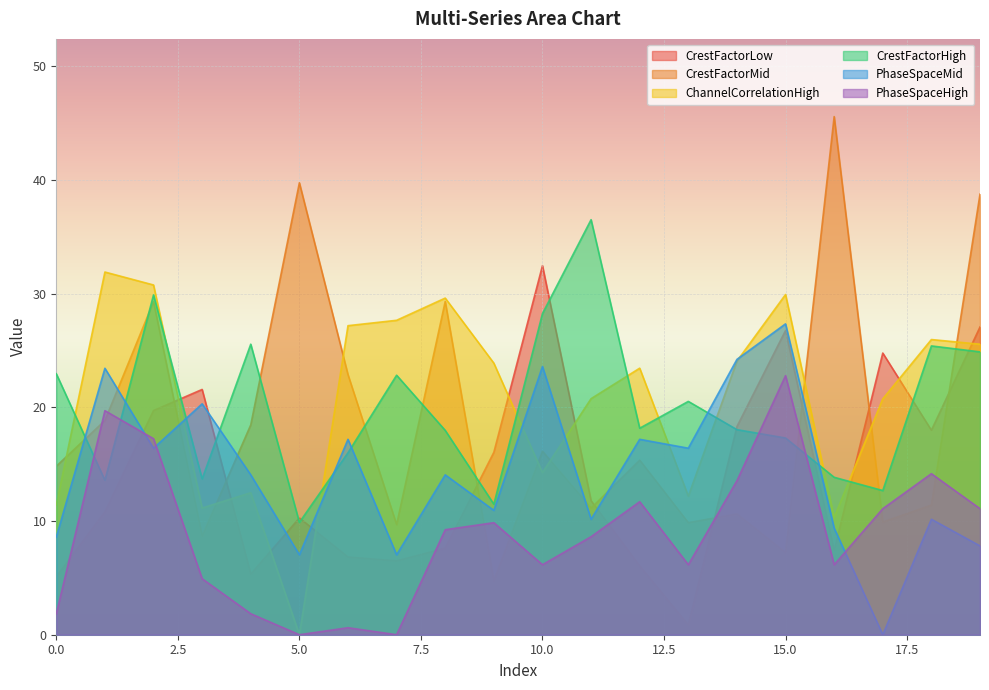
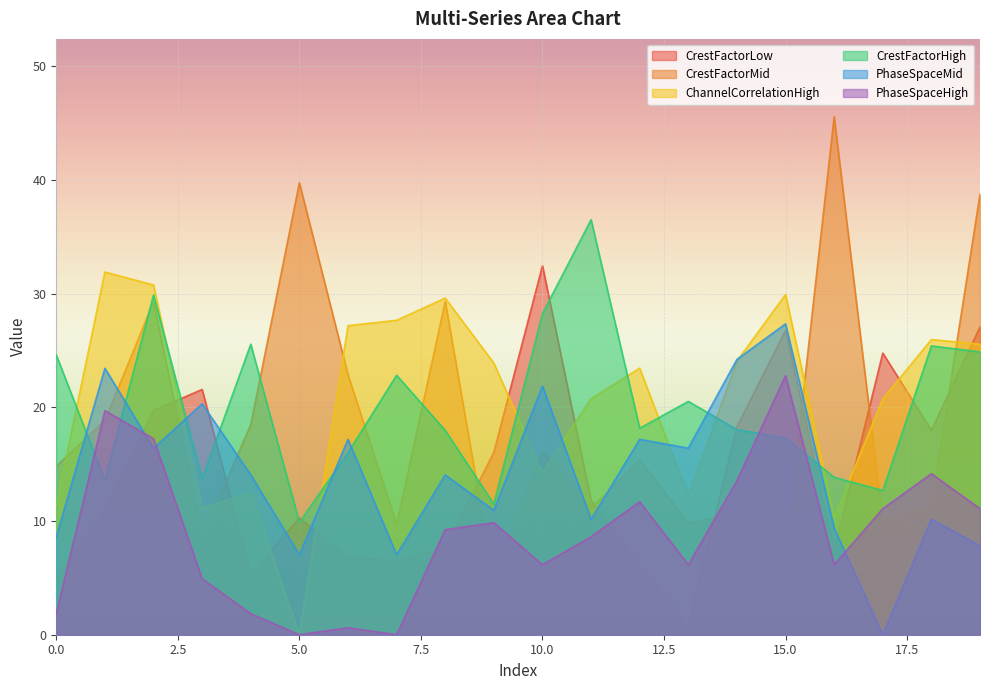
  {
    "ChannelCorrelationHigh": {
      "0.0": 11.4,
      "10.0": 14.3,
      "15.0": 29.9
    },
    "CrestFactorHigh": {
-     "0.0": 23.0,
+     "0.0": 24.6,
      "5.0": 9.9,
      "10.0": 28.3,
      "15.0": 17.3
    },
    "PhaseSpaceMid": {
      "0.0": 8.6,
      "5.0": 7.0,
-     "10.0": 23.6,
+     "10.0": 21.9,
      "15.0": 27.4
    },
    "PhaseSpaceHigh": {
      "0.0": 1.8,
      "10.0": 6.2,
      "15.0": 22.8
    }
  }
